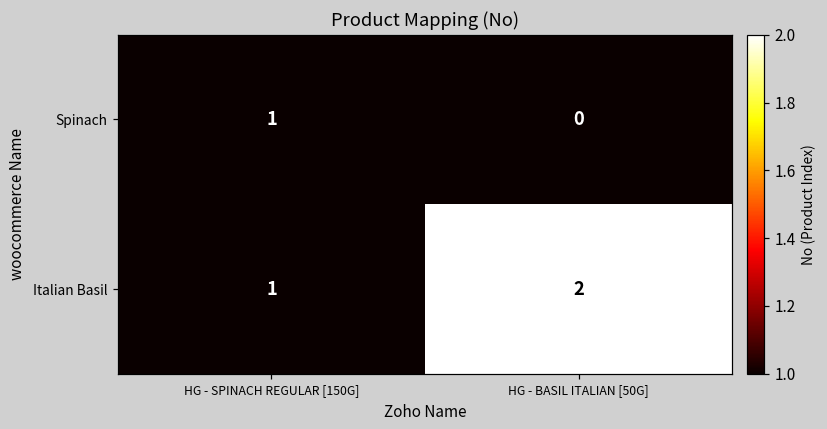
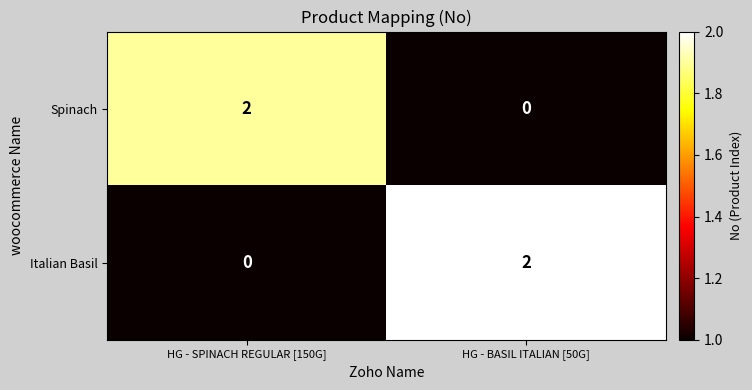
  {
    "Spinach": {
-     "HG - SPINACH REGULAR [150G]": 1,
+     "HG - SPINACH REGULAR [150G]": 2,
      "HG - BASIL ITALIAN [50G]": 0
    },
    "Italian Basil": {
-     "HG - SPINACH REGULAR [150G]": 1,
+     "HG - SPINACH REGULAR [150G]": 0,
      "HG - BASIL ITALIAN [50G]": 2
    }
  }
